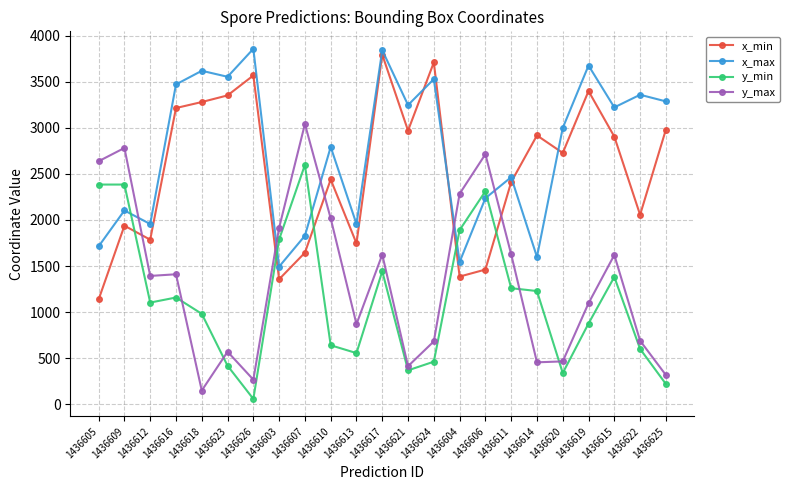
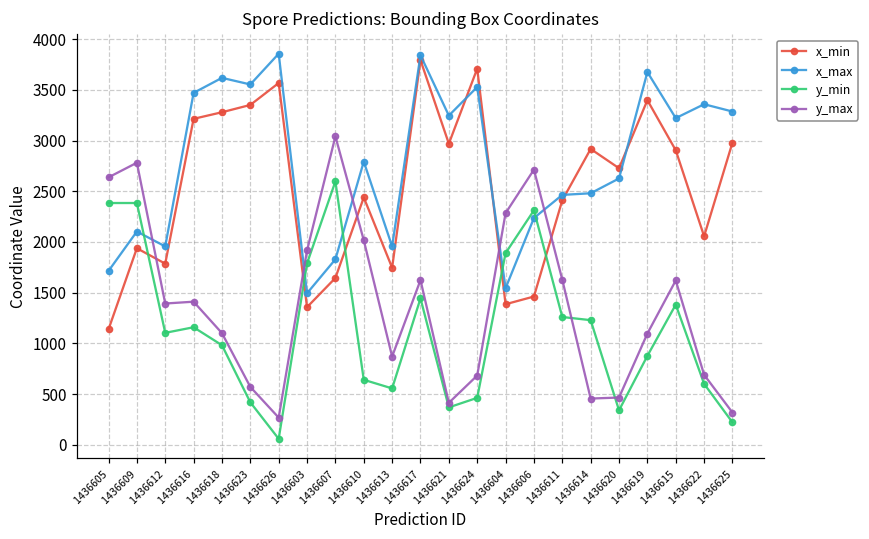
  {
    "x_min": {
      "1436605": 1100,
      "1436609": 1900,
      "1436612": 1800,
      "1436616": 3200,
      "1436618": 3300,
      "1436623": 3400,
      "1436626": 3600,
      "1436603": 1400,
      "1436607": 1600,
      "1436610": 2400,
      "1436613": 1700,
      "1436617": 3800,
      "1436621": 3000,
      "1436624": 3700,
      "1436604": 1400,
      "1436606": 1500,
      "1436611": 2400,
      "1436614": 2900,
      "1436620": 2700,
      "1436619": 3400,
      "1436615": 2900,
      "1436622": 2100,
      "1436625": 3000
    },
    "x_max": {
      "1436605": 1700,
      "1436609": 2100,
      "1436612": 2000,
      "1436616": 3500,
      "1436618": 3600,
      "1436623": 3600,
      "1436626": 3900,
      "1436603": 1500,
      "1436607": 1800,
      "1436610": 2800,
      "1436613": 2000,
      "1436617": 3800,
      "1436621": 3200,
      "1436624": 3500,
      "1436604": 1500,
      "1436606": 2200,
      "1436611": 2500,
-     "1436614": 1600,
-     "1436620": 3000,
+     "1436614": 2500,
+     "1436620": 2600,
      "1436619": 3700,
      "1436615": 3200,
      "1436622": 3400,
      "1436625": 3300
    },
    "y_min": {
      "1436605": 2400,
      "1436609": 2400,
      "1436612": 1100,
      "1436616": 1200,
      "1436618": 1000,
      "1436623": 400,
      "1436626": 100,
      "1436603": 1800,
      "1436607": 2600,
      "1436610": 600,
      "1436613": 600,
      "1436617": 1400,
      "1436621": 400,
      "1436624": 500,
      "1436604": 1900,
      "1436606": 2300,
      "1436611": 1300,
      "1436614": 1200,
      "1436620": 300,
      "1436619": 900,
      "1436615": 1400,
      "1436622": 600,
      "1436625": 200
    },
    "y_max": {
      "1436605": 2600,
      "1436609": 2800,
      "1436612": 1400,
      "1436616": 1400,
-     "1436618": 200,
+     "1436618": 1100,
      "1436623": 600,
      "1436626": 300,
      "1436603": 1900,
      "1436607": 3000,
      "1436610": 2000,
      "1436613": 900,
      "1436617": 1600,
      "1436621": 400,
      "1436624": 700,
      "1436604": 2300,
      "1436606": 2700,
      "1436611": 1600,
      "1436614": 500,
      "1436620": 500,
      "1436619": 1100,
      "1436615": 1600,
      "1436622": 700,
      "1436625": 300
    }
  }
